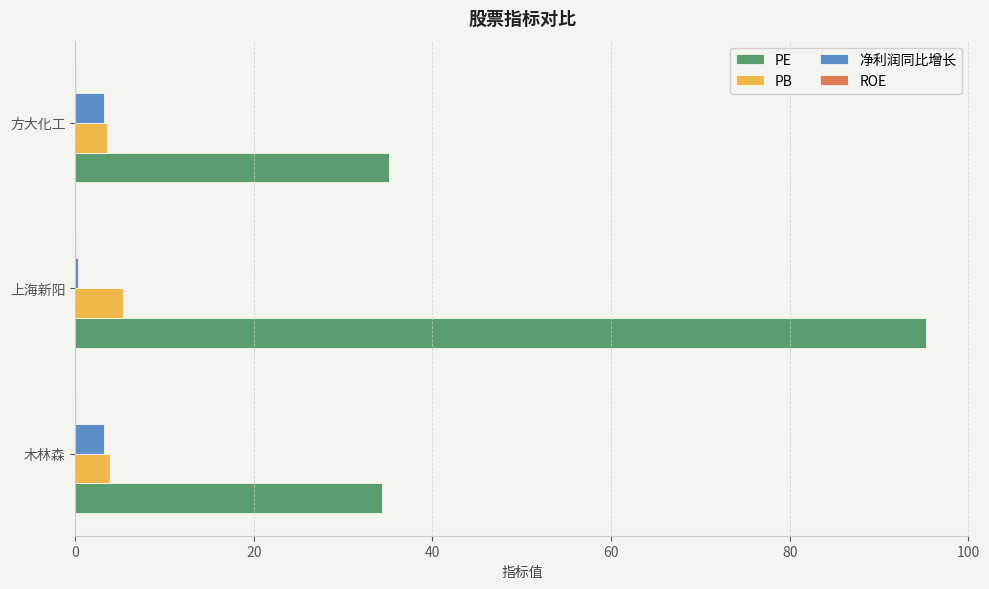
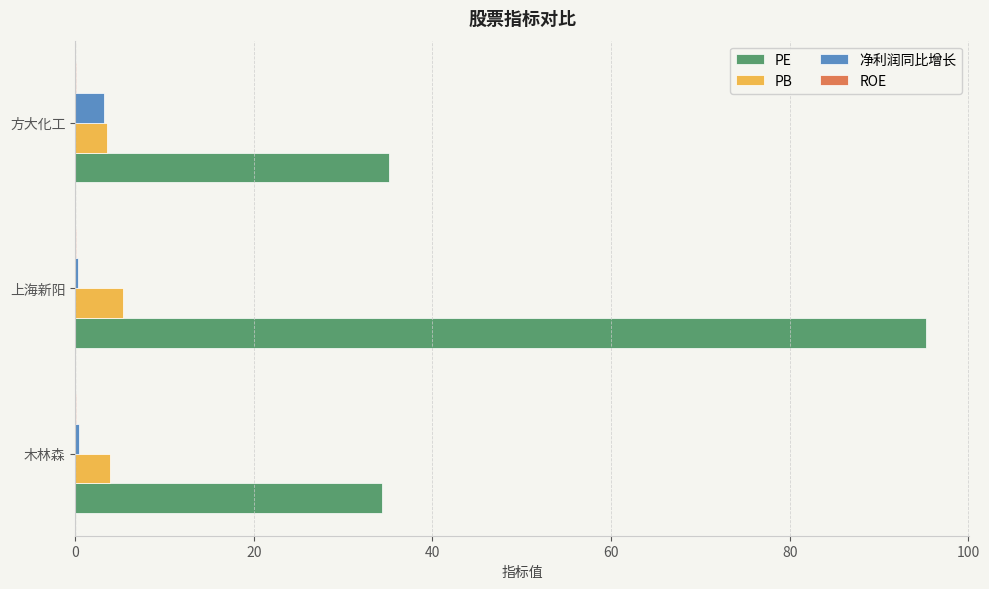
  {
    "PE": {
      "方大化工": 35,
      "上海新阳": 95,
      "木林森": 34
    },
    "PB": {
      "方大化工": 4,
      "上海新阳": 5,
      "木林森": 4
    },
    "净利润同比增长": {
      "方大化工": 3,
      "上海新阳": 0,
-     "木林森": 3
+     "木林森": 0
    }
  }
